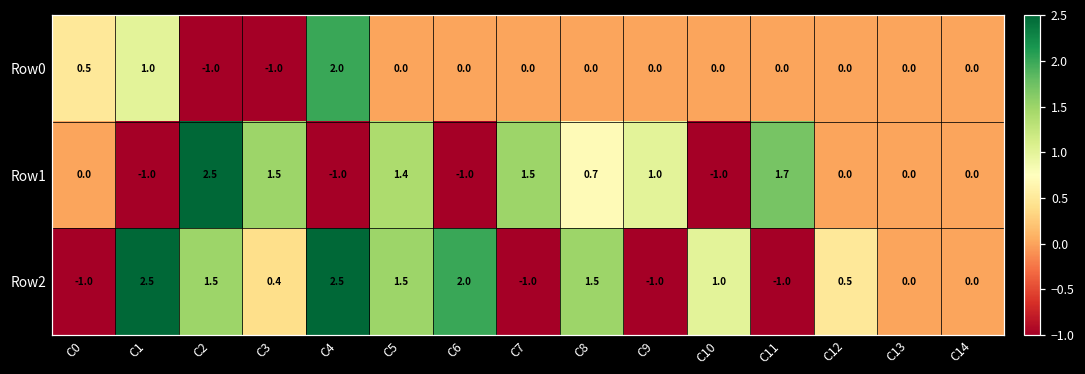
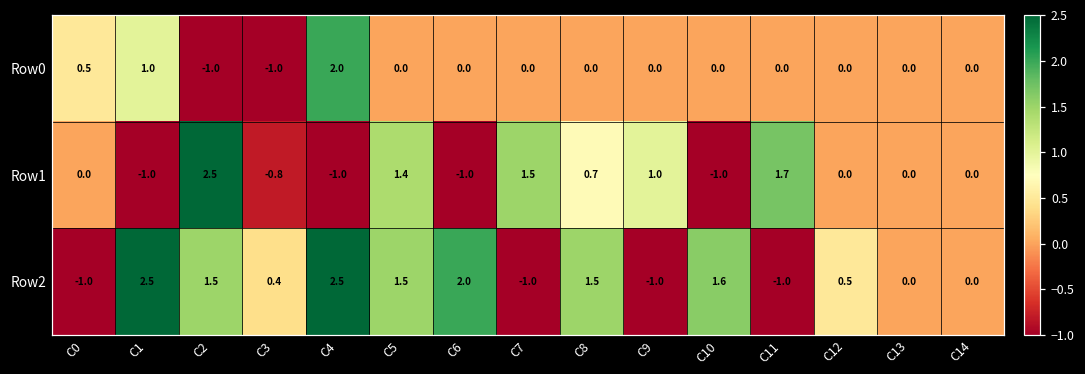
  {
    "Row0": {
      "C0": 0.5,
      "C1": 1.0,
      "C2": -1.0,
      "C3": -1.0,
      "C4": 2.0,
      "C5": 0.0,
      "C6": 0.0,
      "C7": 0.0,
      "C8": 0.0,
      "C9": 0.0,
      "C10": 0.0,
      "C11": 0.0,
      "C12": 0.0,
      "C13": 0.0,
      "C14": 0.0
    },
    "Row1": {
      "C0": 0.0,
      "C1": -1.0,
      "C2": 2.5,
-     "C3": 1.5,
+     "C3": -0.8,
      "C4": -1.0,
      "C5": 1.4,
      "C6": -1.0,
      "C7": 1.5,
      "C8": 0.7,
      "C9": 1.0,
      "C10": -1.0,
      "C11": 1.7,
      "C12": 0.0,
      "C13": 0.0,
      "C14": 0.0
    },
    "Row2": {
      "C0": -1.0,
      "C1": 2.5,
      "C2": 1.5,
      "C3": 0.4,
      "C4": 2.5,
      "C5": 1.5,
      "C6": 2.0,
      "C7": -1.0,
      "C8": 1.5,
      "C9": -1.0,
-     "C10": 1.0,
+     "C10": 1.6,
      "C11": -1.0,
      "C12": 0.5,
      "C13": 0.0,
      "C14": 0.0
    }
  }
